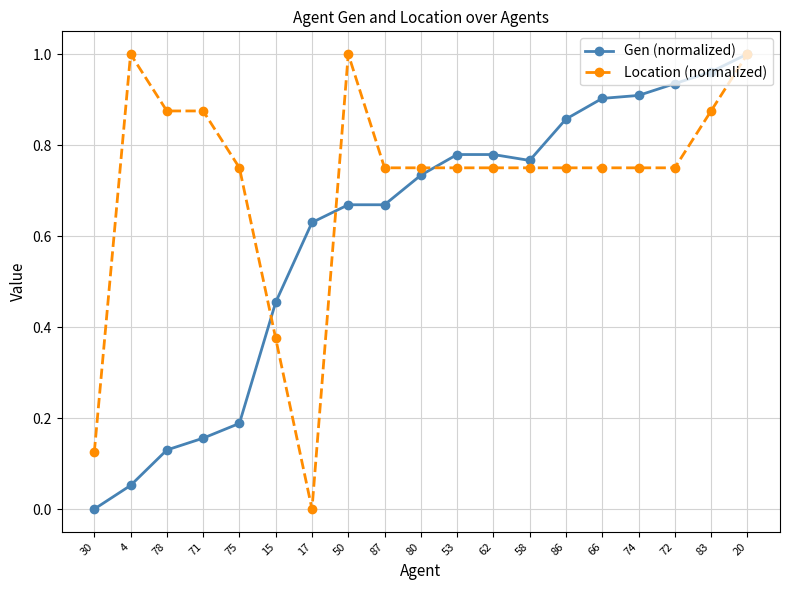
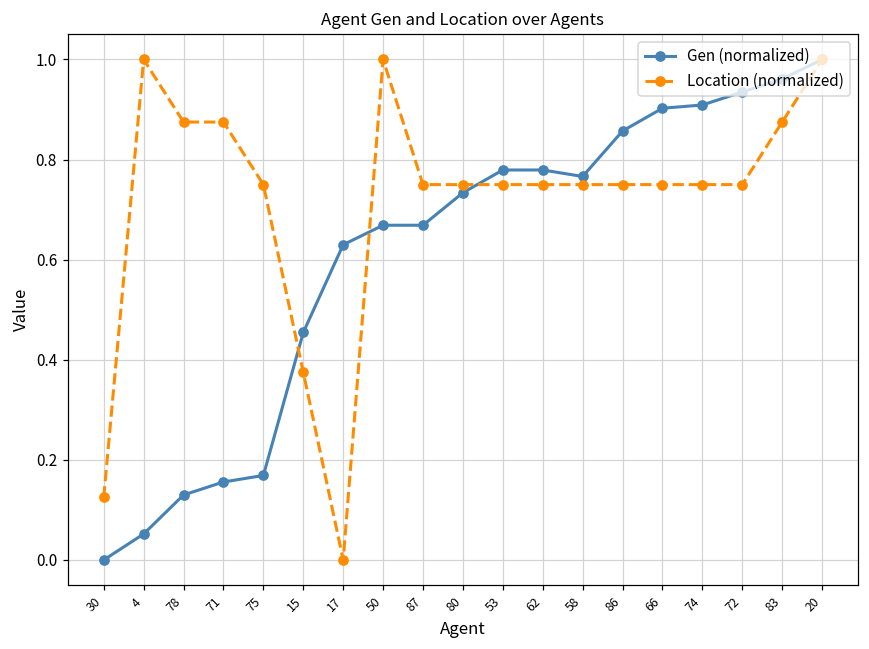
  {
    "Gen (normalized)": {
      "30": 0.00,
      "4": 0.05,
      "78": 0.13,
      "71": 0.16,
-     "75": 0.19,
+     "75": 0.17,
      "15": 0.45,
      "17": 0.63,
      "50": 0.67,
      "87": 0.67,
      "80": 0.73,
      "53": 0.78,
      "62": 0.78,
      "58": 0.77,
      "86": 0.86,
      "66": 0.90,
      "74": 0.91
    },
    "Location (normalized)": {
      "30": 0.13,
      "4": 1.00,
      "78": 0.88,
      "71": 0.88,
      "75": 0.75,
      "15": 0.38,
      "17": 0.00,
      "50": 1.00,
      "87": 0.75,
      "80": 0.75,
      "53": 0.75,
      "62": 0.75,
      "58": 0.75,
      "86": 0.75,
      "66": 0.75,
      "74": 0.75,
      "72": 0.75,
      "83": 0.88
    }
  }
